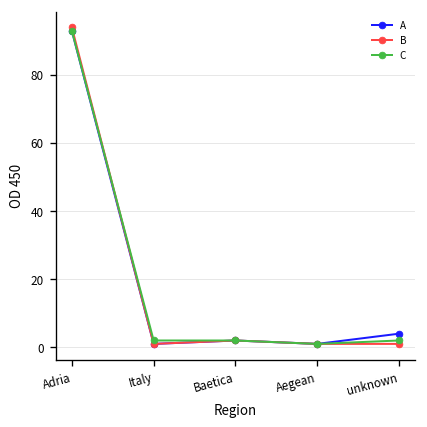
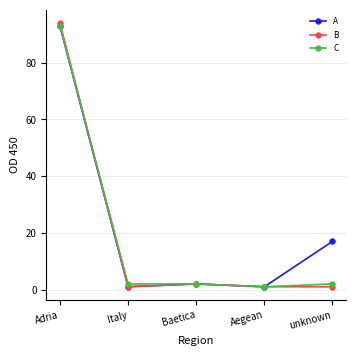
  {
    "A": {
-     "unknown": 4
+     "unknown": 17
    },
    "B": {
      "Adria": 94,
      "unknown": 1
    },
    "C": {
      "Italy": 2,
      "unknown": 2
    }
  }
